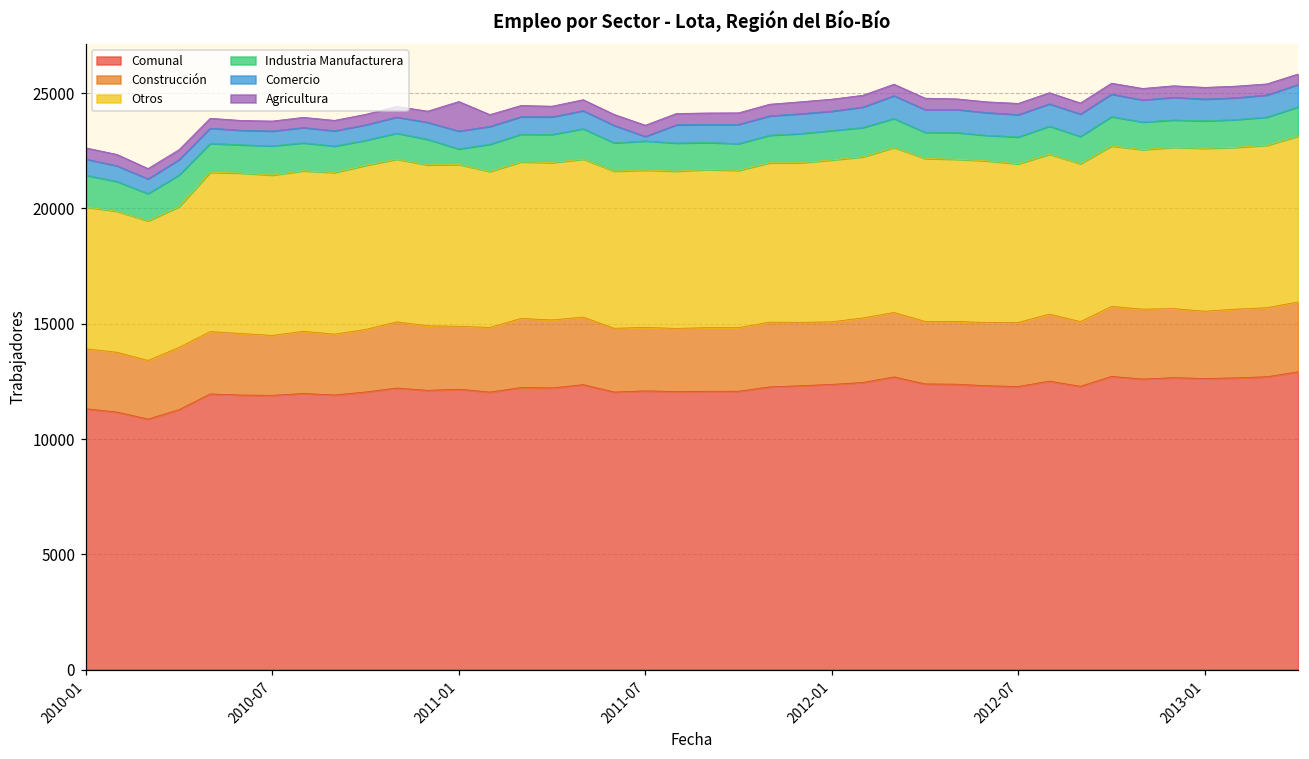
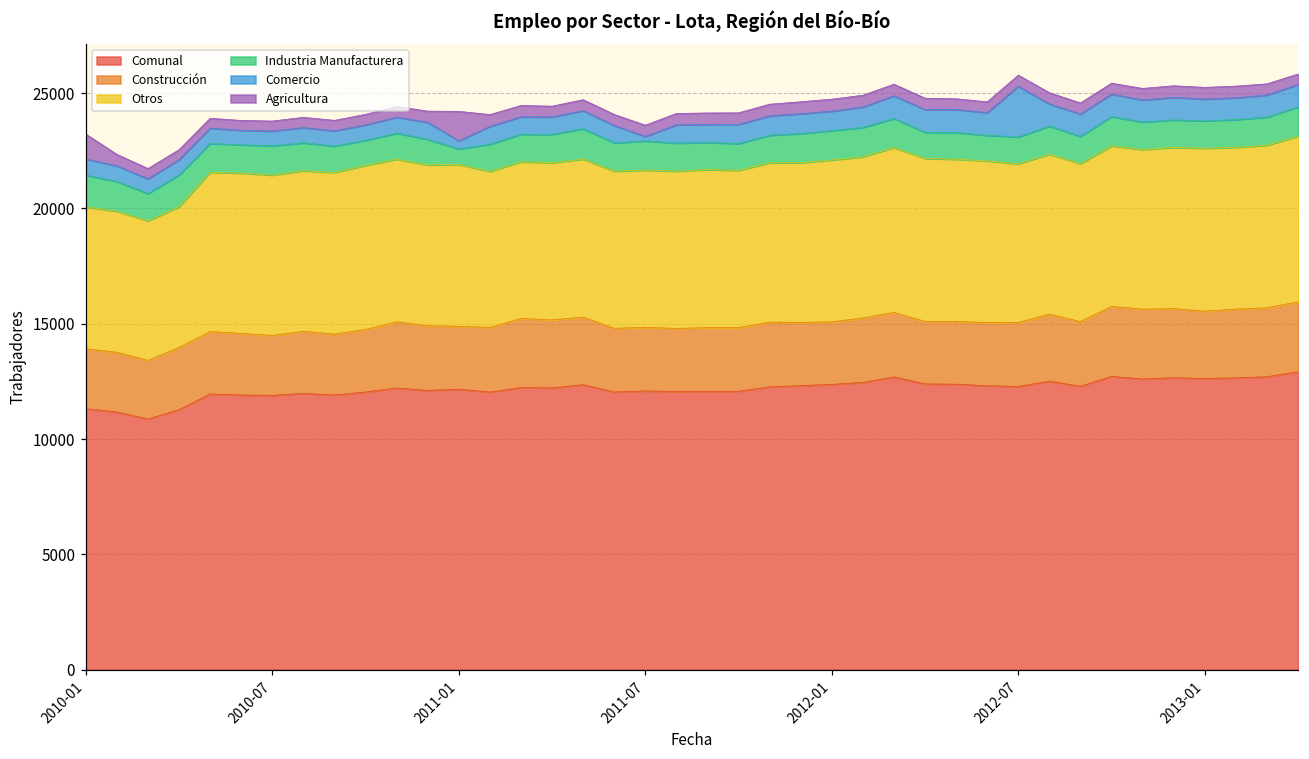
  {
    "Otros": {
      "2010-01": 6200,
      "2010-07": 7000,
      "2011-01": 7000,
      "2011-07": 6800,
      "2012-01": 7000,
      "2012-07": 6900,
      "2013-01": 7100
    },
    "Industria Manufacturera": {
      "2010-01": 1400,
      "2010-07": 1300,
      "2011-01": 700,
      "2011-07": 1300,
      "2012-01": 1300,
      "2012-07": 1200,
      "2013-01": 1200
    },
    "Comercio": {
      "2010-01": 700,
      "2010-07": 600,
-     "2011-01": 800,
+     "2011-01": 300,
      "2011-07": 200,
      "2012-01": 800,
-     "2012-07": 1000,
+     "2012-07": 2200,
      "2013-01": 900
    },
    "Agricultura": {
-     "2010-01": 500,
+     "2010-01": 1100,
      "2010-07": 400,
      "2011-01": 1300,
      "2011-07": 500,
      "2012-01": 500,
      "2012-07": 500,
      "2013-01": 500
    }
  }
